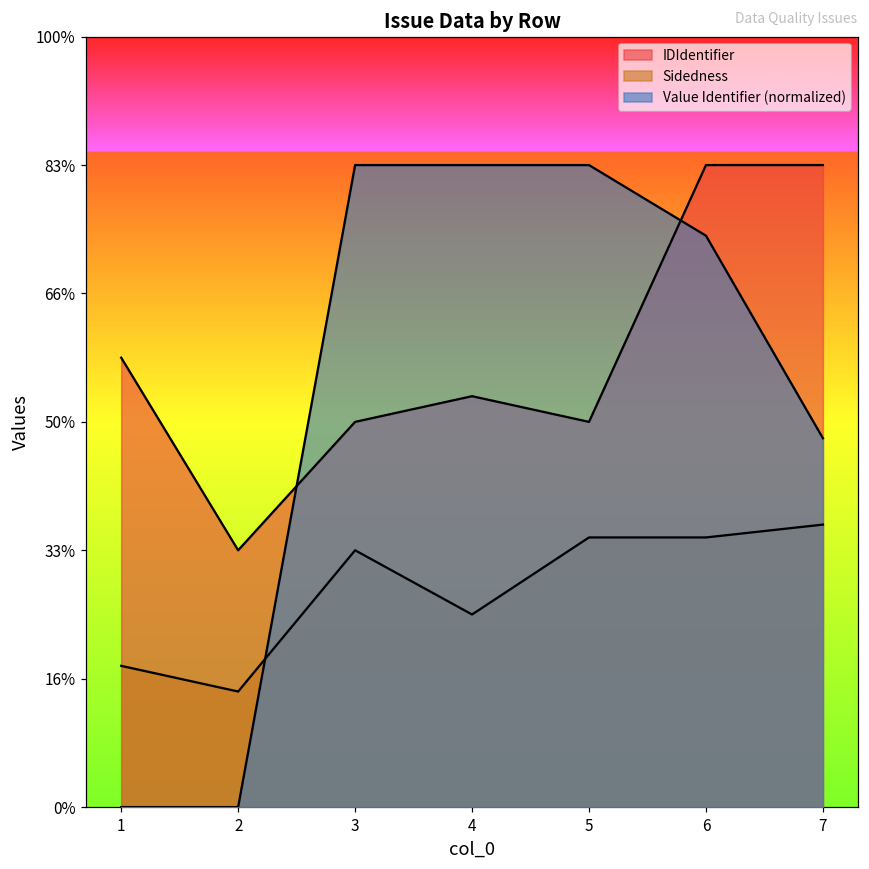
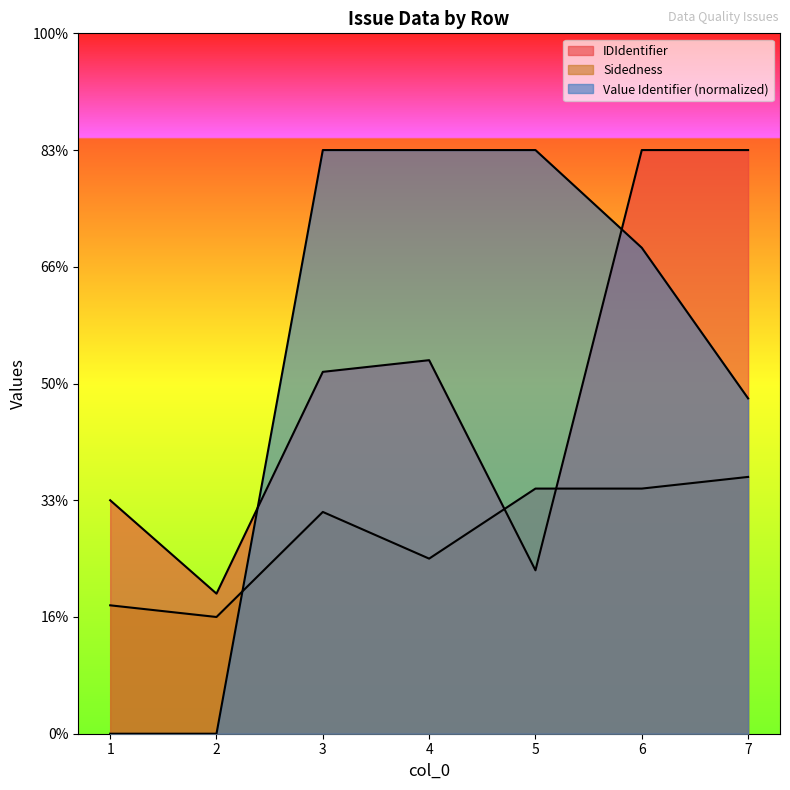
  {
    "IDIdentifier": {
-     "1": "58%",
-     "2": "33%",
-     "3": "50%",
+     "1": "33%",
+     "2": "20%",
+     "3": "52%",
      "4": "53%",
-     "5": "50%",
+     "5": "23%",
      "6": "83%",
      "7": "83%"
    },
    "Sidedness": {
      "1": "18%",
-     "2": "15%",
-     "3": "33%",
+     "2": "17%",
+     "3": "32%",
      "4": "25%",
      "5": "35%",
      "6": "35%",
      "7": "37%"
    },
    "Value Identifier (normalized)": {
      "1": "0%",
      "2": "0%",
      "3": "83%",
      "4": "83%",
      "5": "83%",
-     "6": "74%",
+     "6": "69%",
      "7": "48%"
    }
  }
